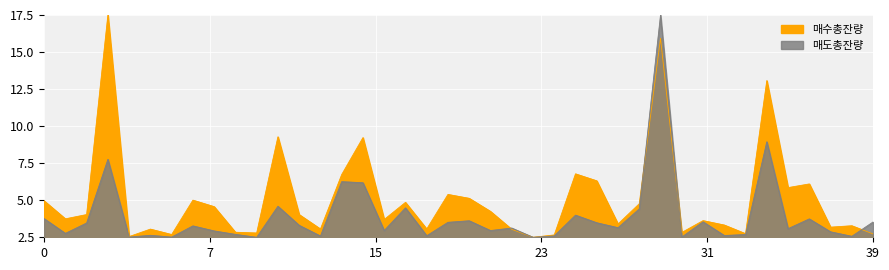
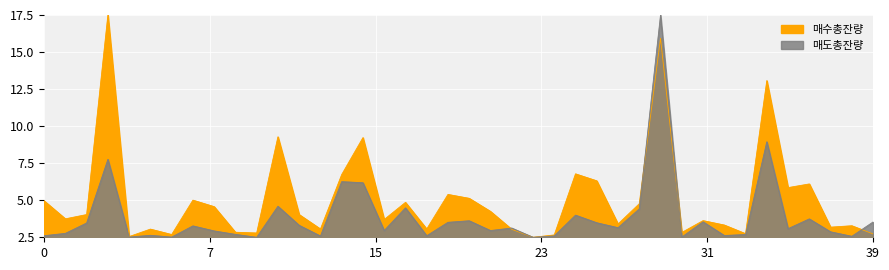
  {
    "매수총잔량": {
      "0": 5.0,
      "39": 2.7
    },
    "매도총잔량": {
-     "0": 3.8,
+     "0": 2.6,
      "39": 3.5
    }
  }
